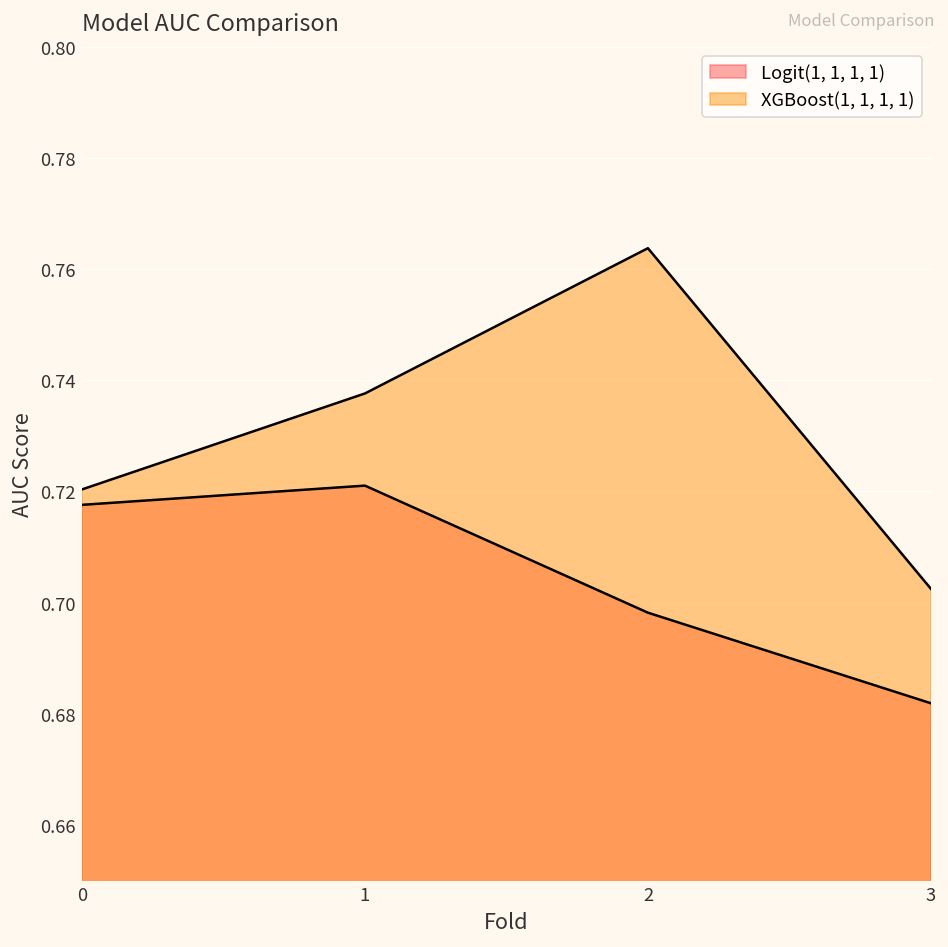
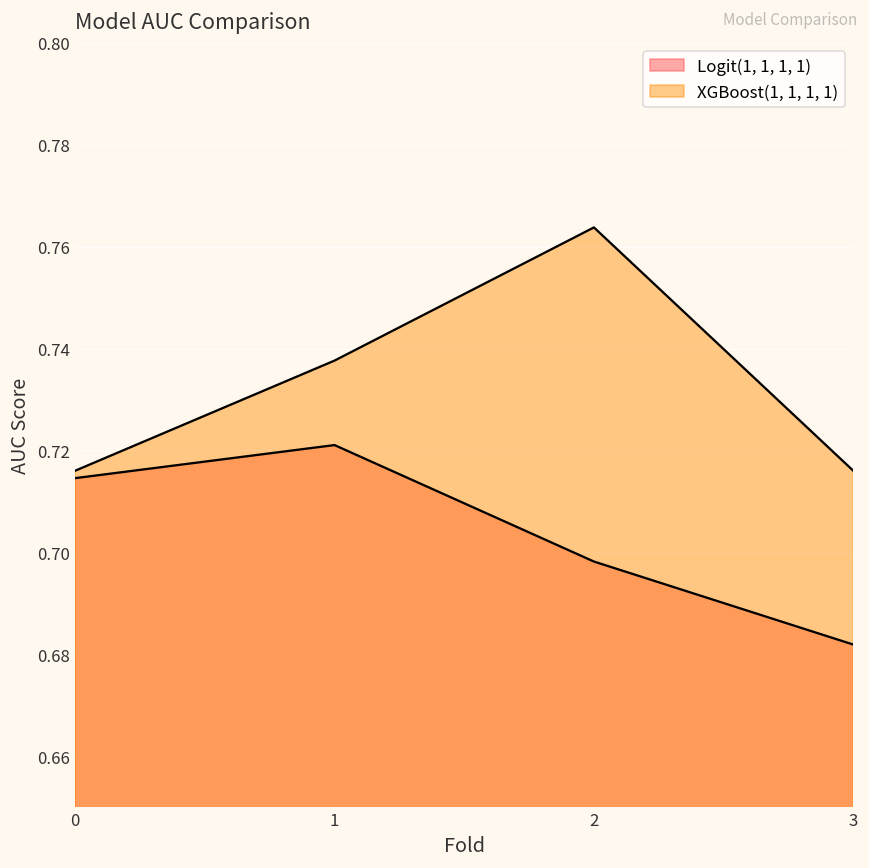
  {
    "Logit(1, 1, 1, 1)": {
-     "0": 0.718,
+     "0": 0.715,
      "1": 0.721,
      "2": 0.698,
      "3": 0.682
    },
    "XGBoost(1, 1, 1, 1)": {
-     "0": 0.720,
+     "0": 0.716,
      "1": 0.738,
      "2": 0.764,
-     "3": 0.702
+     "3": 0.716
    }
  }
